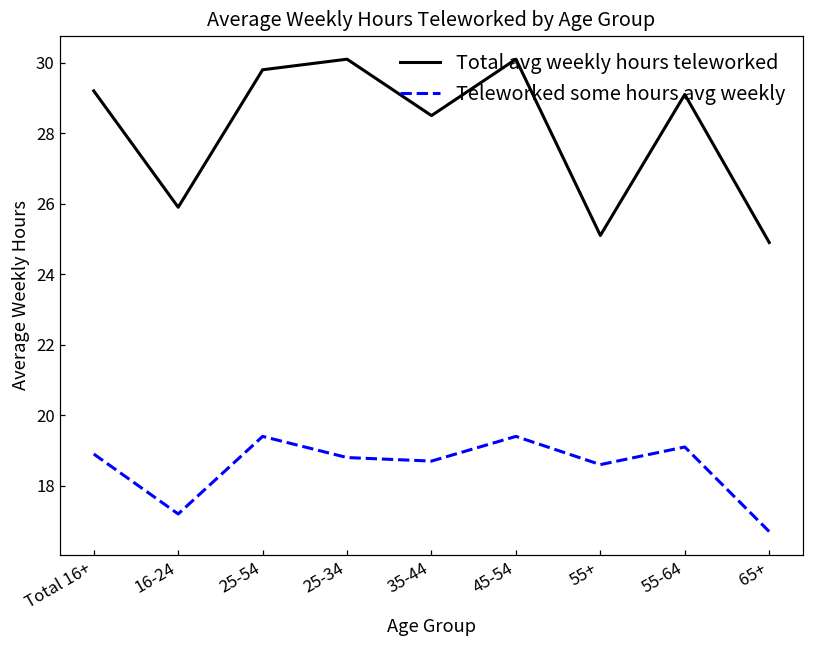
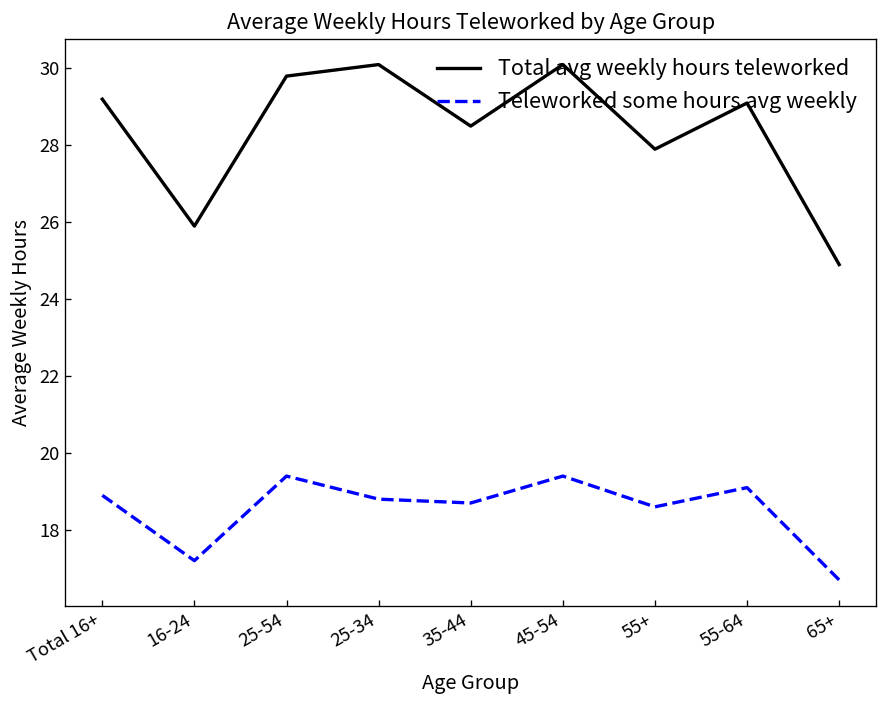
  {
    "Total avg weekly hours teleworked": {
      "Total 16+": 29.2,
      "16-24": 25.9,
      "25-54": 29.8,
      "25-34": 30.1,
      "35-44": 28.5,
      "45-54": 30.1,
-     "55+": 25.1,
+     "55+": 27.9,
      "55-64": 29.1,
      "65+": 24.9
    },
    "Teleworked some hours avg weekly": {
      "Total 16+": 18.9,
      "16-24": 17.2,
      "25-54": 19.4,
      "25-34": 18.8,
      "35-44": 18.7,
      "45-54": 19.4,
      "55+": 18.6,
      "55-64": 19.1,
      "65+": 16.7
    }
  }
